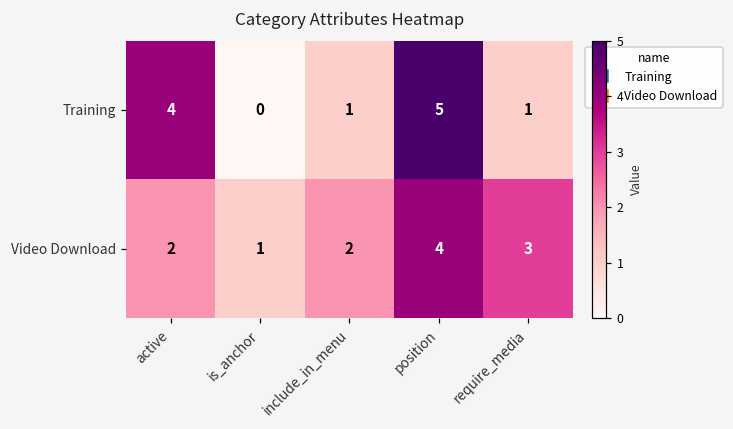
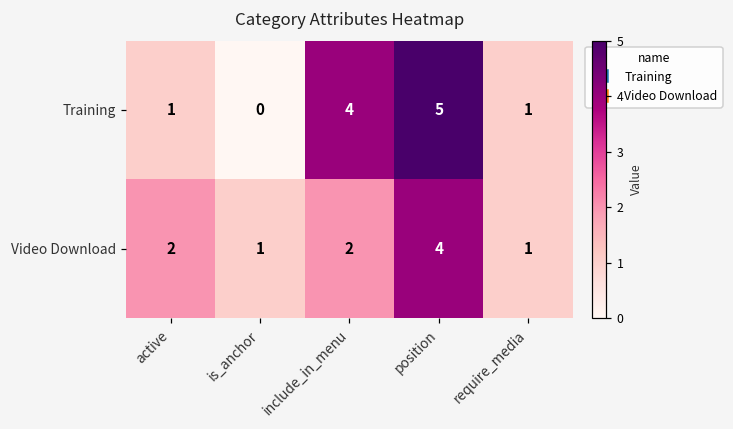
  {
    "Training": {
-     "active": 4,
+     "active": 1,
      "is_anchor": 0,
-     "include_in_menu": 1,
+     "include_in_menu": 4,
      "position": 5,
      "require_media": 1
    },
    "Video Download": {
      "active": 2,
      "is_anchor": 1,
      "include_in_menu": 2,
      "position": 4,
-     "require_media": 3
+     "require_media": 1
    }
  }
